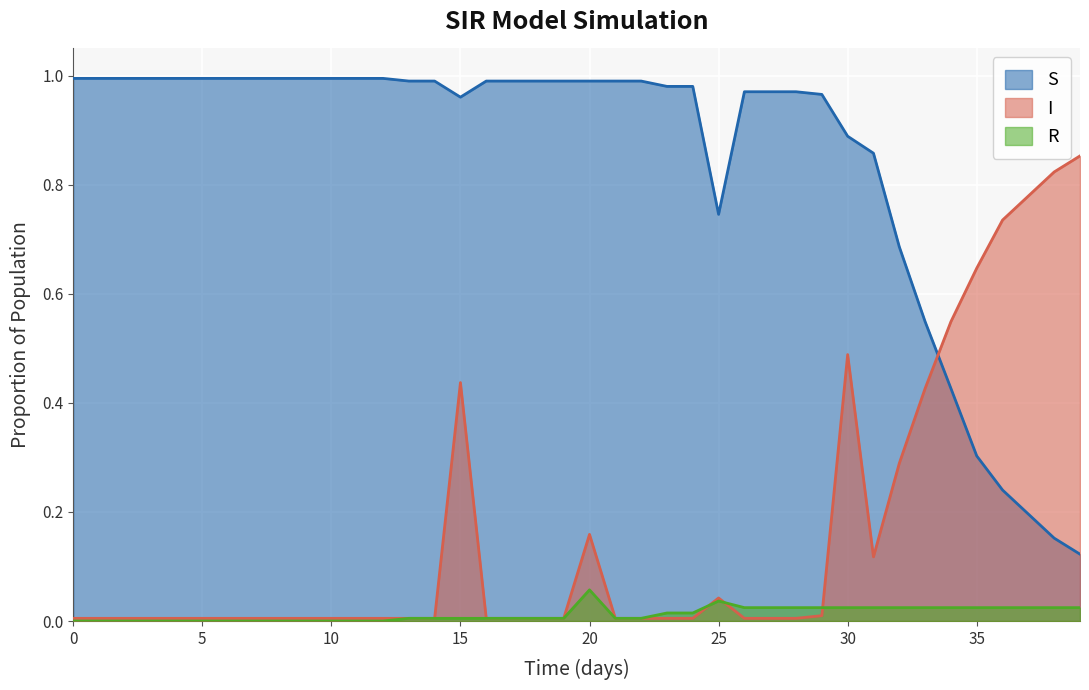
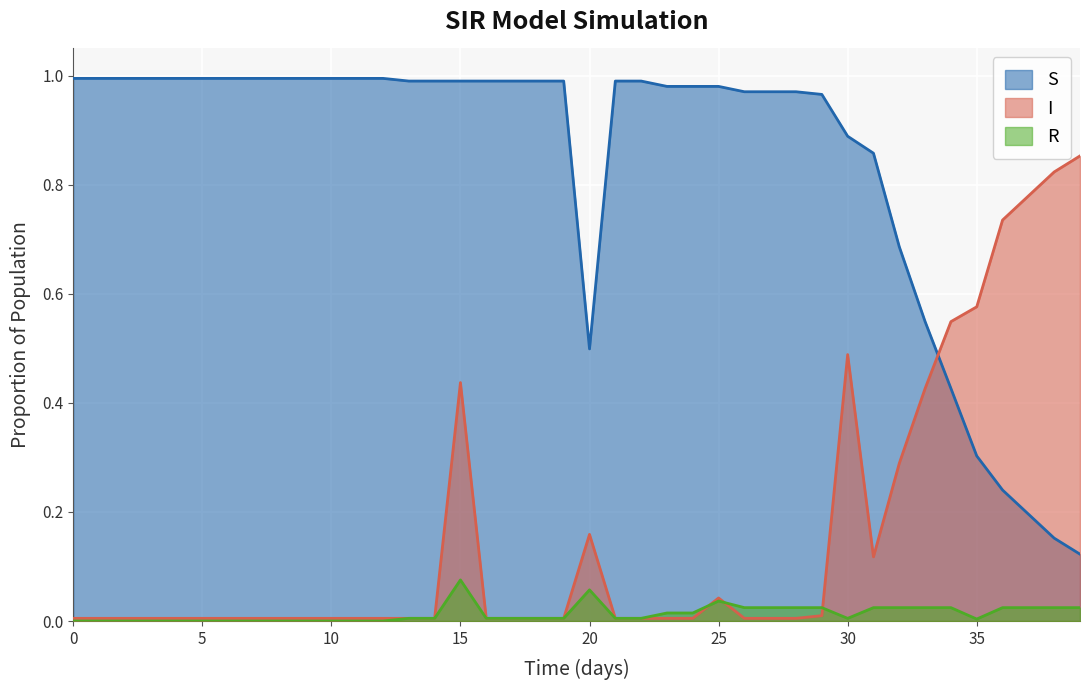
  {
    "S": {
      "0": 1.00,
      "5": 1.00,
      "10": 1.00,
-     "15": 0.96,
-     "20": 0.99,
-     "25": 0.75,
+     "15": 0.99,
+     "20": 0.50,
+     "25": 0.98,
      "30": 0.89,
      "35": 0.30
    },
    "I": {
      "0": 0.00,
      "5": 0.00,
      "10": 0.00,
      "15": 0.44,
      "20": 0.16,
      "25": 0.04,
      "30": 0.49,
-     "35": 0.65
+     "35": 0.58
    },
    "R": {
      "0": 0.00,
      "5": 0.00,
      "10": 0.00,
-     "15": 0.00,
+     "15": 0.08,
      "20": 0.06,
      "25": 0.04,
-     "30": 0.02,
-     "35": 0.02
+     "30": 0.00,
+     "35": 0.00
    }
  }
